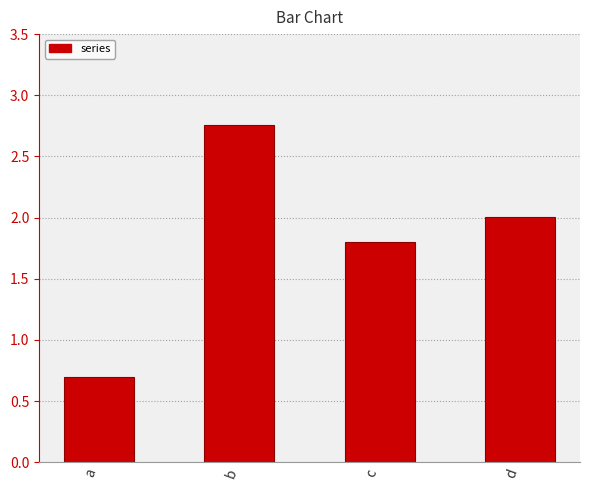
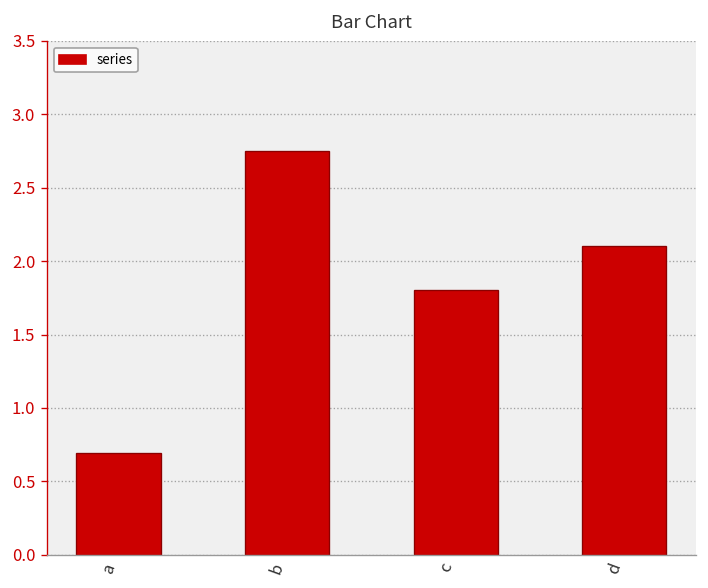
  {
    "a": 0.69,
    "b": 2.75,
    "c": 1.80,
-   "d": 2.01
+   "d": 2.11
  }
